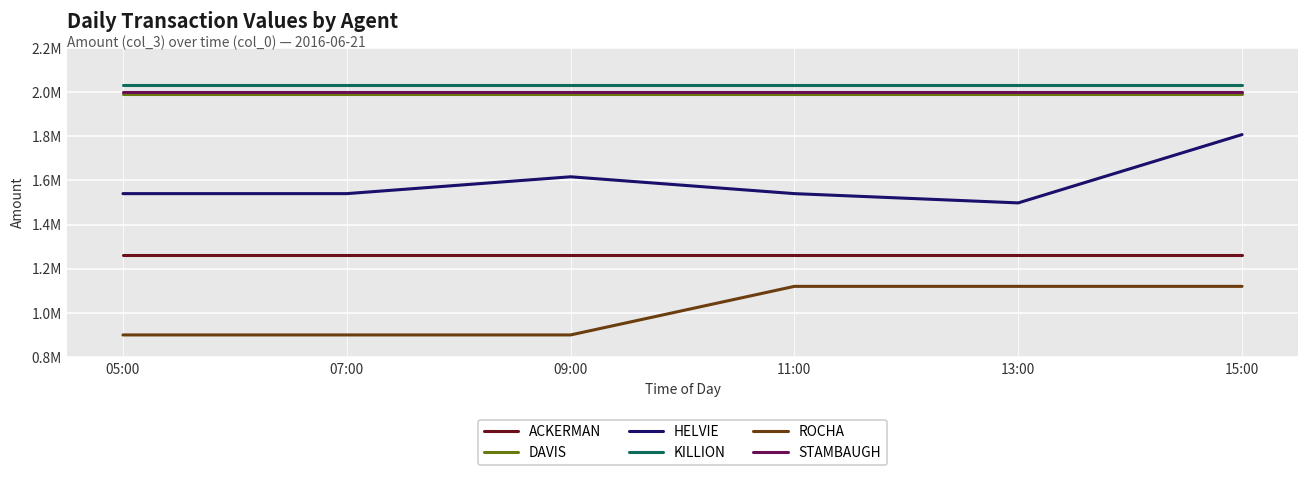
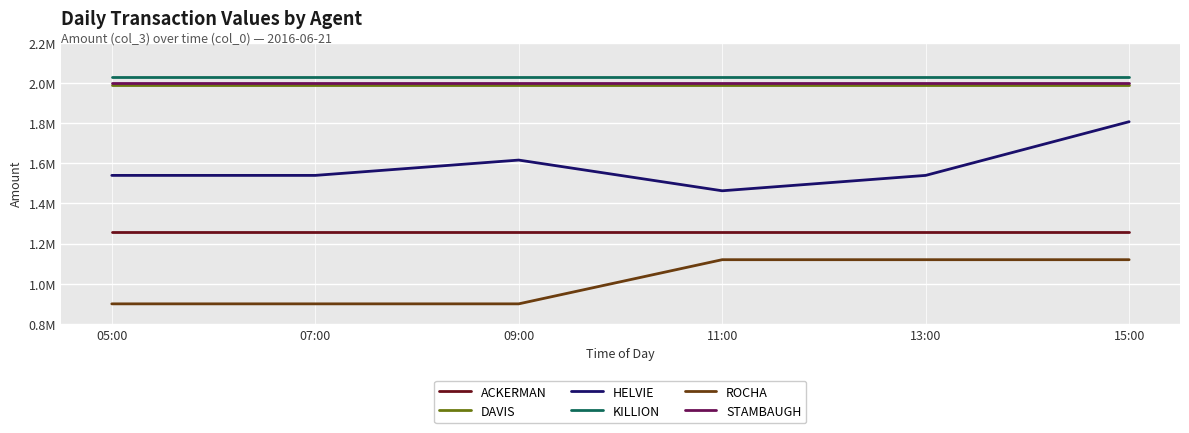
  {
    "HELVIE": {
      "05:00": 1540000,
      "07:00": 1540000,
      "09:00": 1620000,
-     "11:00": 1540000,
-     "13:00": 1500000,
+     "11:00": 1460000,
+     "13:00": 1540000,
      "15:00": 1810000
    },
    "KILLION": {
      "05:00": 2030000,
      "07:00": 2030000,
      "09:00": 2030000,
      "11:00": 2030000,
      "13:00": 2030000,
      "15:00": 2030000
    }
  }
